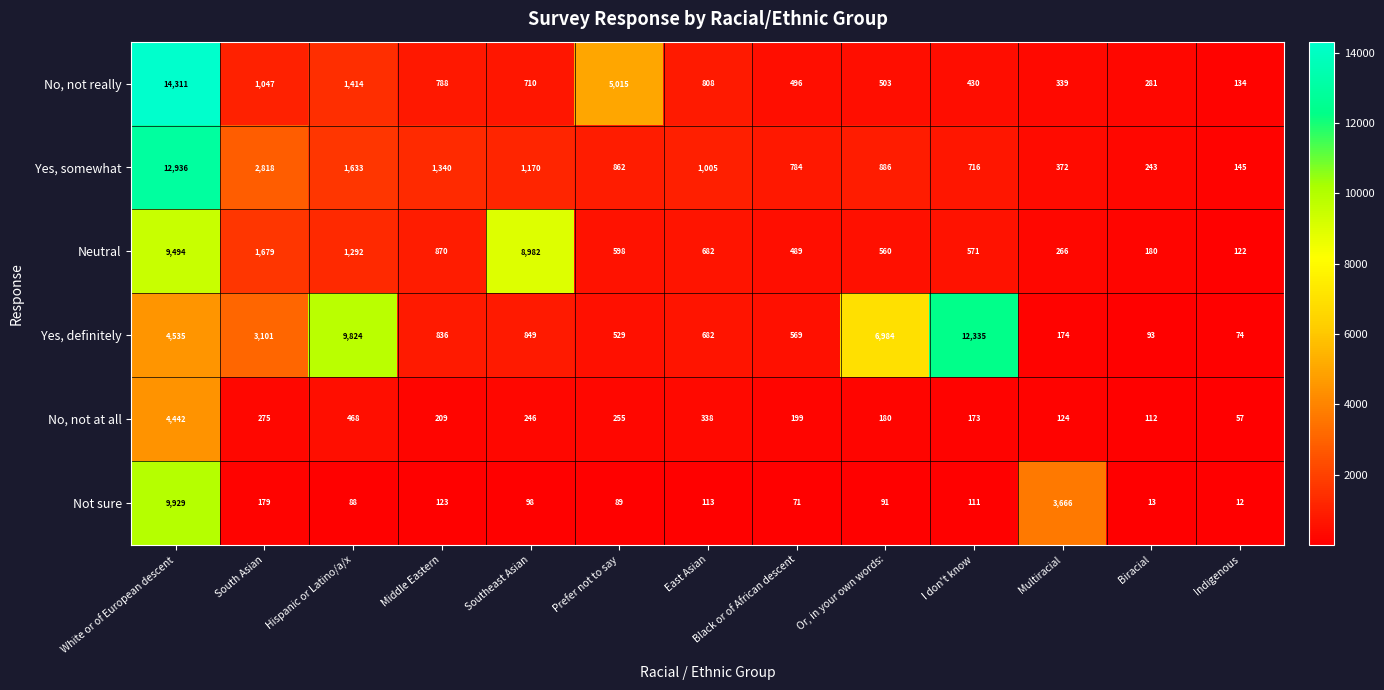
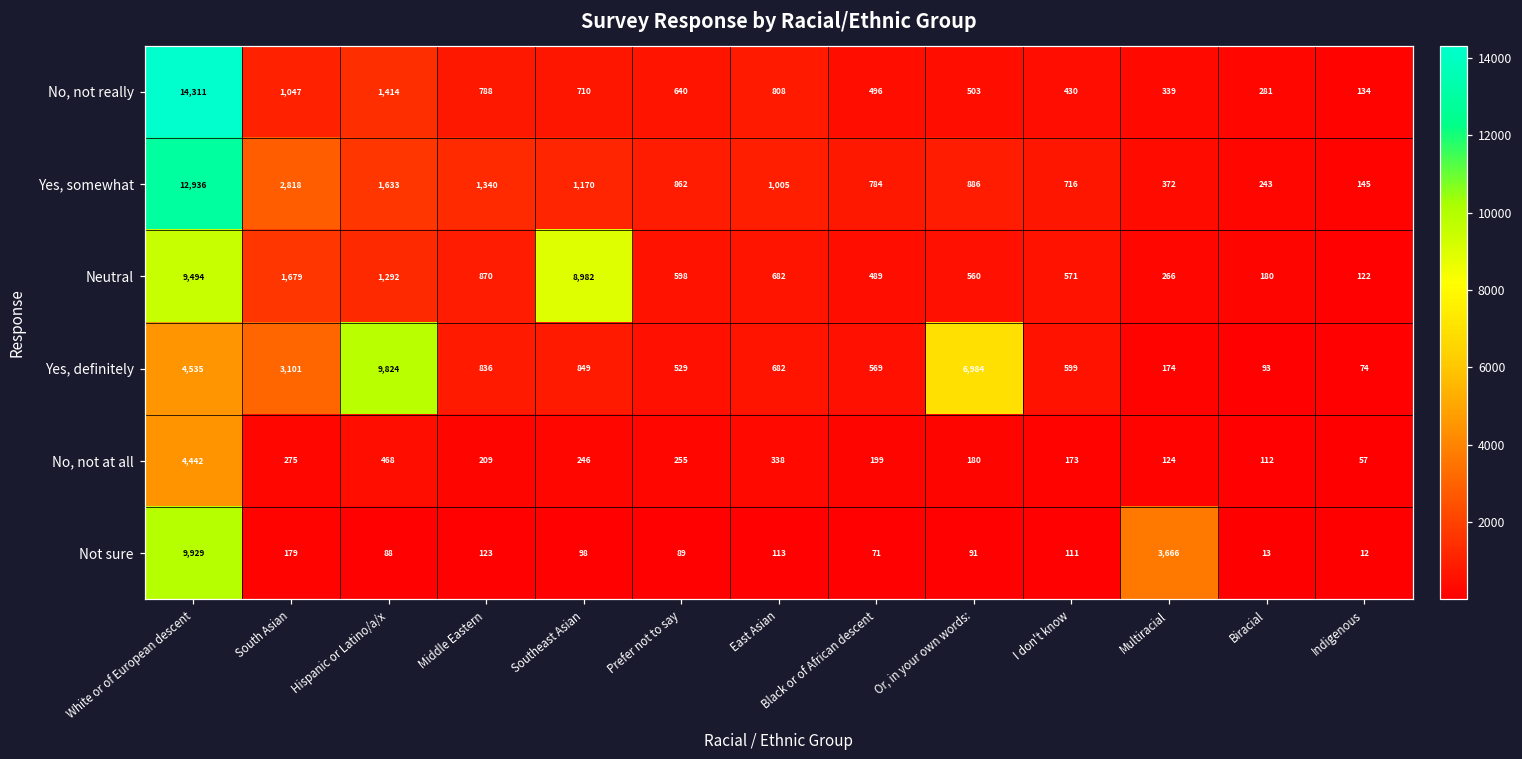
  {
    "No, not really": {
      "White or of European descent": "14,311",
      "South Asian": "1,047",
      "Hispanic or Latino/a/x": "1,414",
      "Middle Eastern": "788",
      "Southeast Asian": "710",
-     "Prefer not to say": "5,015",
+     "Prefer not to say": "640",
      "East Asian": "808",
      "Black or of African descent": "496",
      "Or, in your own words:": "503",
      "I don't know": "430",
      "Multiracial": "339",
      "Biracial": "281",
      "Indigenous": "134"
    },
    "Yes, somewhat": {
      "White or of European descent": "12,936",
      "South Asian": "2,818",
      "Hispanic or Latino/a/x": "1,633",
      "Middle Eastern": "1,340",
      "Southeast Asian": "1,170",
      "Prefer not to say": "862",
      "East Asian": "1,005",
      "Black or of African descent": "784",
      "Or, in your own words:": "886",
      "I don't know": "716",
      "Multiracial": "372",
      "Biracial": "243",
      "Indigenous": "145"
    },
    "Neutral": {
      "White or of European descent": "9,494",
      "South Asian": "1,679",
      "Hispanic or Latino/a/x": "1,292",
      "Middle Eastern": "870",
      "Southeast Asian": "8,982",
      "Prefer not to say": "598",
      "East Asian": "682",
      "Black or of African descent": "489",
      "Or, in your own words:": "560",
      "I don't know": "571",
      "Multiracial": "266",
      "Biracial": "180",
      "Indigenous": "122"
    },
    "Yes, definitely": {
      "White or of European descent": "4,535",
      "South Asian": "3,101",
      "Hispanic or Latino/a/x": "9,824",
      "Middle Eastern": "836",
      "Southeast Asian": "849",
      "Prefer not to say": "529",
      "East Asian": "682",
      "Black or of African descent": "569",
      "Or, in your own words:": "6,984",
-     "I don't know": "12,335",
+     "I don't know": "599",
      "Multiracial": "174",
      "Biracial": "93",
      "Indigenous": "74"
    },
    "No, not at all": {
      "White or of European descent": "4,442",
      "South Asian": "275",
      "Hispanic or Latino/a/x": "468",
      "Middle Eastern": "209",
      "Southeast Asian": "246",
      "Prefer not to say": "255",
      "East Asian": "338",
      "Black or of African descent": "199",
      "Or, in your own words:": "180",
      "I don't know": "173",
      "Multiracial": "124",
      "Biracial": "112",
      "Indigenous": "57"
    },
    "Not sure": {
      "White or of European descent": "9,929",
      "South Asian": "179",
      "Hispanic or Latino/a/x": "88",
      "Middle Eastern": "123",
      "Southeast Asian": "98",
      "Prefer not to say": "89",
      "East Asian": "113",
      "Black or of African descent": "71",
      "Or, in your own words:": "91",
      "I don't know": "111",
      "Multiracial": "3,666",
      "Biracial": "13",
      "Indigenous": "12"
    }
  }
